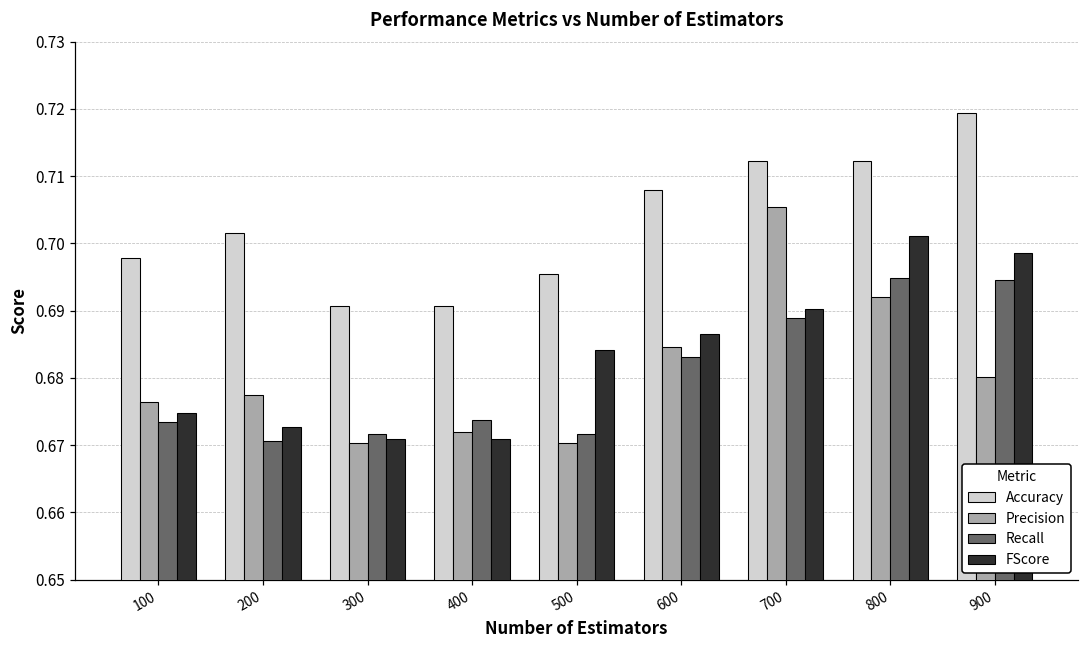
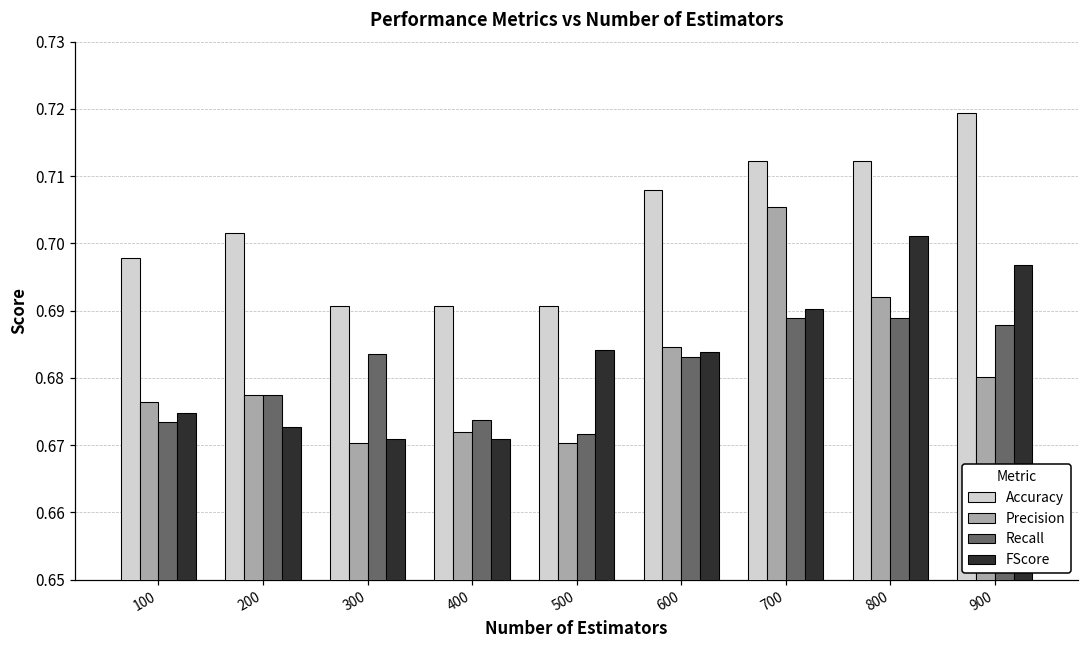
  {
    "Accuracy": {
      "100": 0.698,
      "200": 0.702,
      "300": 0.691,
      "400": 0.691,
-     "500": 0.695,
+     "500": 0.691,
      "600": 0.708,
      "700": 0.712,
      "800": 0.712,
      "900": 0.719
    },
    "Precision": {
      "100": 0.676,
      "200": 0.677,
      "300": 0.670,
      "400": 0.672,
      "500": 0.670,
      "600": 0.685,
      "700": 0.705,
      "800": 0.692,
      "900": 0.680
    },
    "Recall": {
      "100": 0.674,
-     "200": 0.671,
-     "300": 0.672,
+     "200": 0.677,
+     "300": 0.684,
      "400": 0.674,
      "500": 0.672,
      "600": 0.683,
      "700": 0.689,
-     "800": 0.695,
-     "900": 0.695
+     "800": 0.689,
+     "900": 0.688
    },
    "FScore": {
      "100": 0.675,
      "200": 0.673,
      "300": 0.671,
      "400": 0.671,
      "500": 0.684,
-     "600": 0.687,
+     "600": 0.684,
      "700": 0.690,
      "800": 0.701,
-     "900": 0.699
+     "900": 0.697
    }
  }
